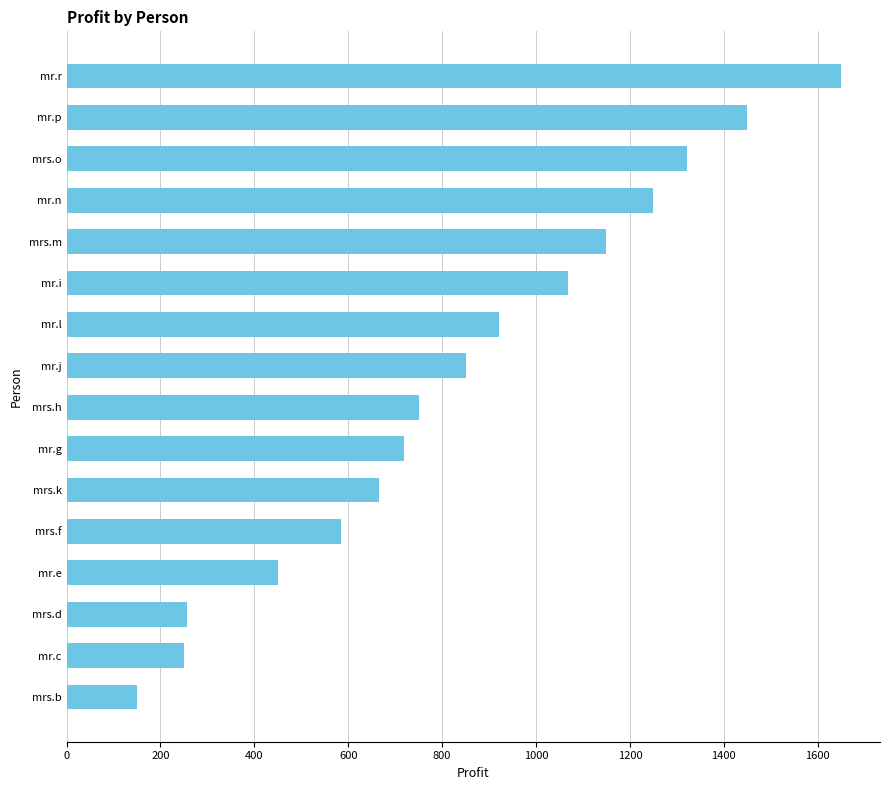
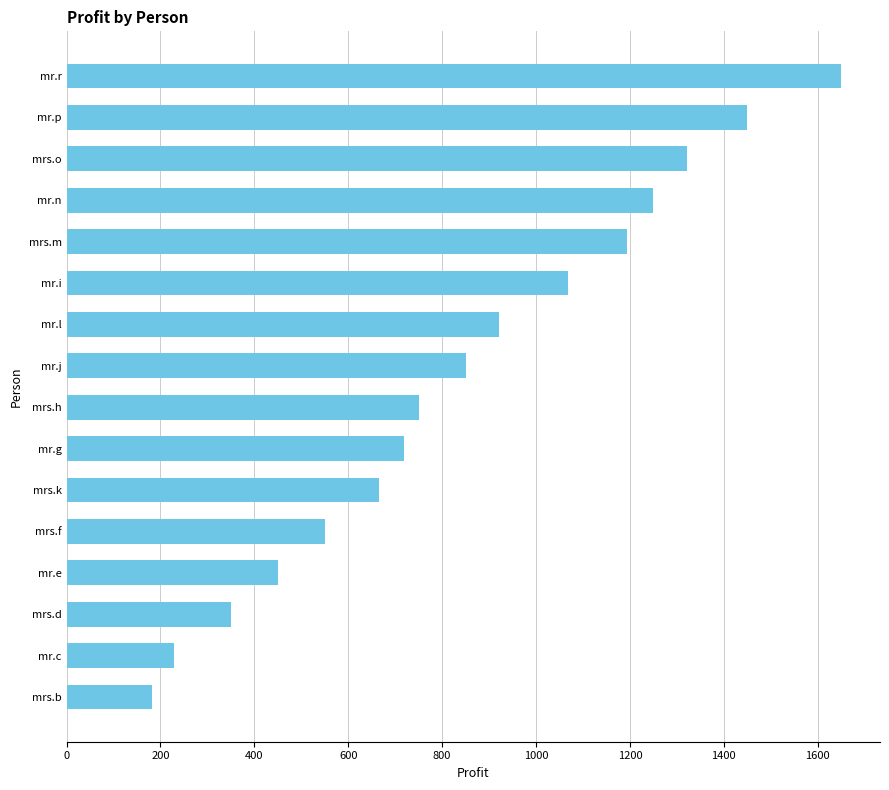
  {
    "mr.r": 1650,
    "mr.p": 1450,
    "mrs.o": 1320,
    "mr.n": 1250,
-   "mrs.m": 1150,
+   "mrs.m": 1190,
    "mr.i": 1070,
    "mr.l": 920,
    "mr.j": 850,
    "mrs.h": 750,
    "mr.g": 720,
    "mrs.k": 670,
-   "mrs.f": 590,
+   "mrs.f": 550,
    "mr.e": 450,
-   "mrs.d": 260,
-   "mr.c": 250,
-   "mrs.b": 150
+   "mrs.d": 350,
+   "mr.c": 230,
+   "mrs.b": 180
  }
